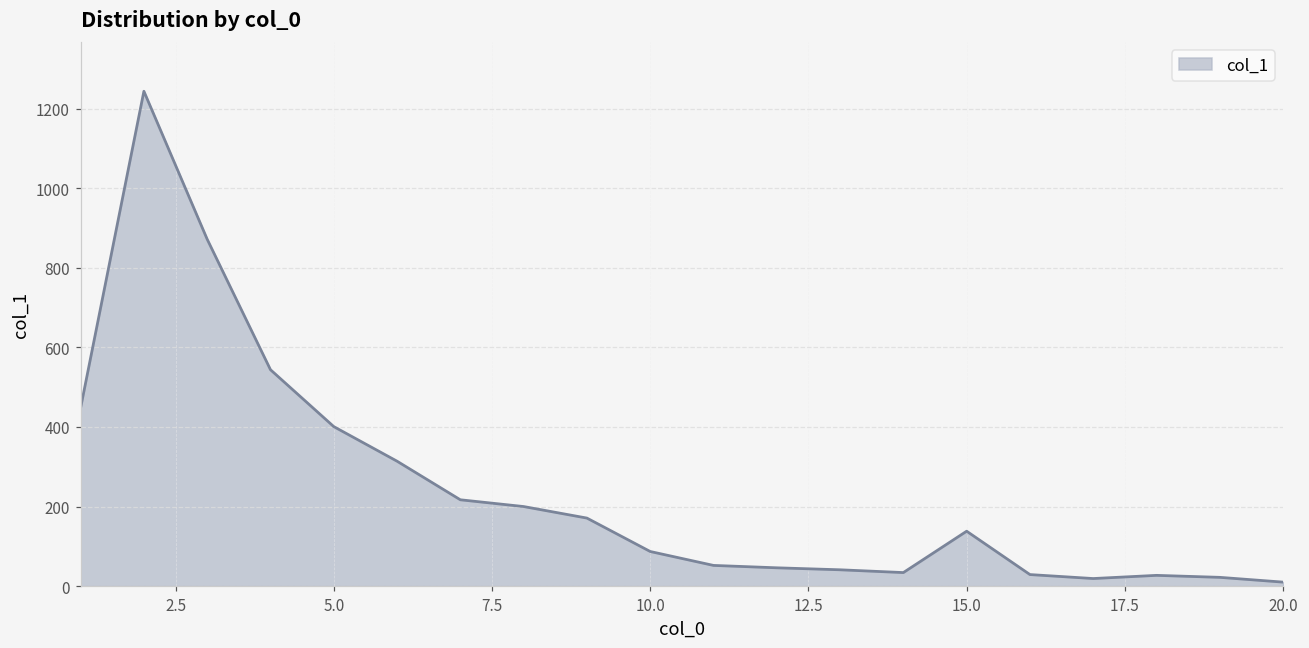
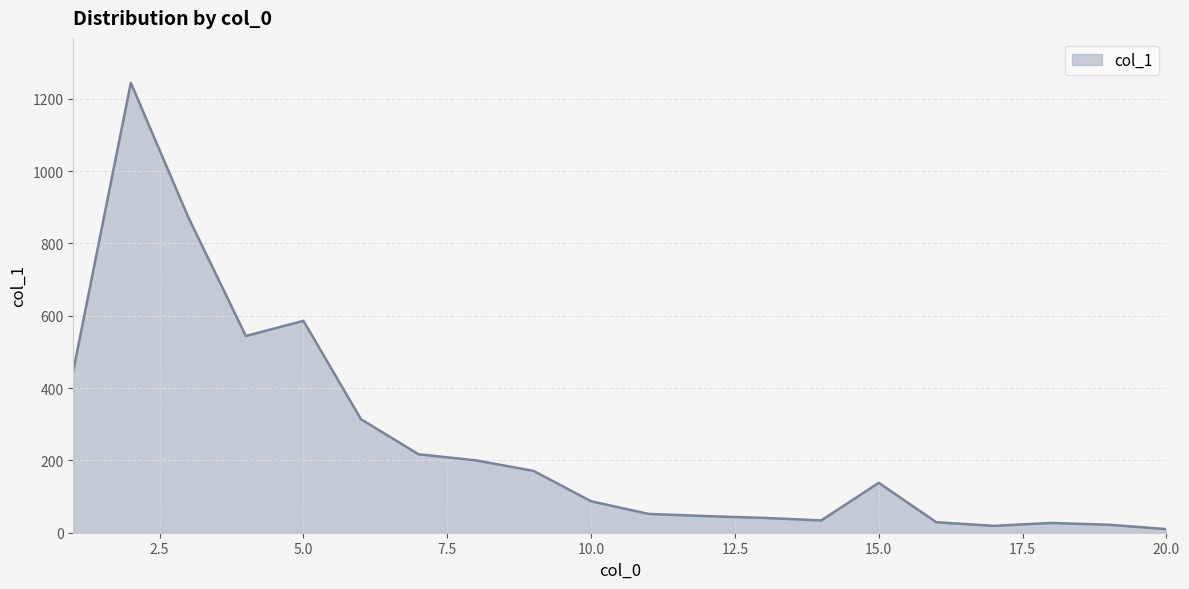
  {
-   "5.0": 400,
+   "5.0": 590,
    "10.0": 90,
    "15.0": 140,
    "20.0": 10
  }
